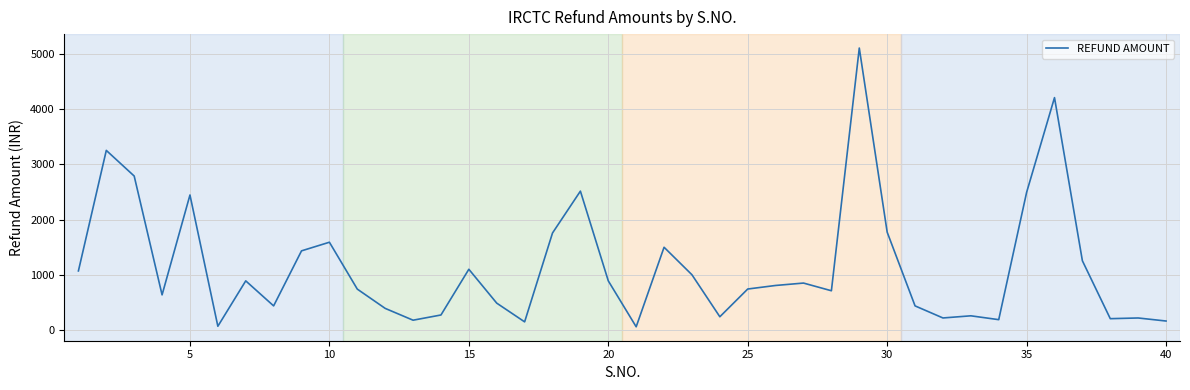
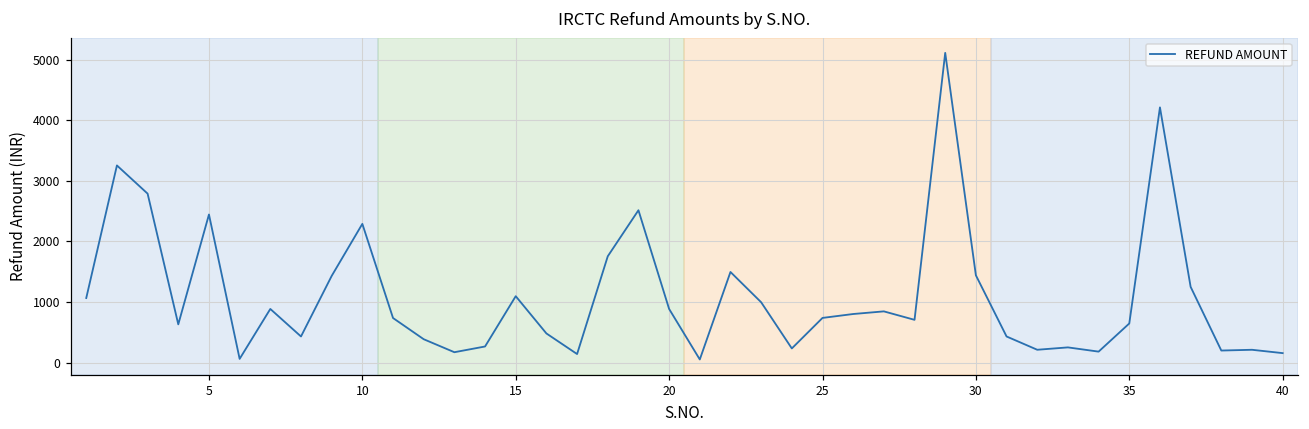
  {
    "5": 2400,
-   "10": 1600,
+   "10": 2300,
    "15": 1100,
    "20": 900,
    "25": 700,
-   "30": 1800,
-   "35": 2500,
+   "30": 1400,
+   "35": 600,
    "40": 200
  }
